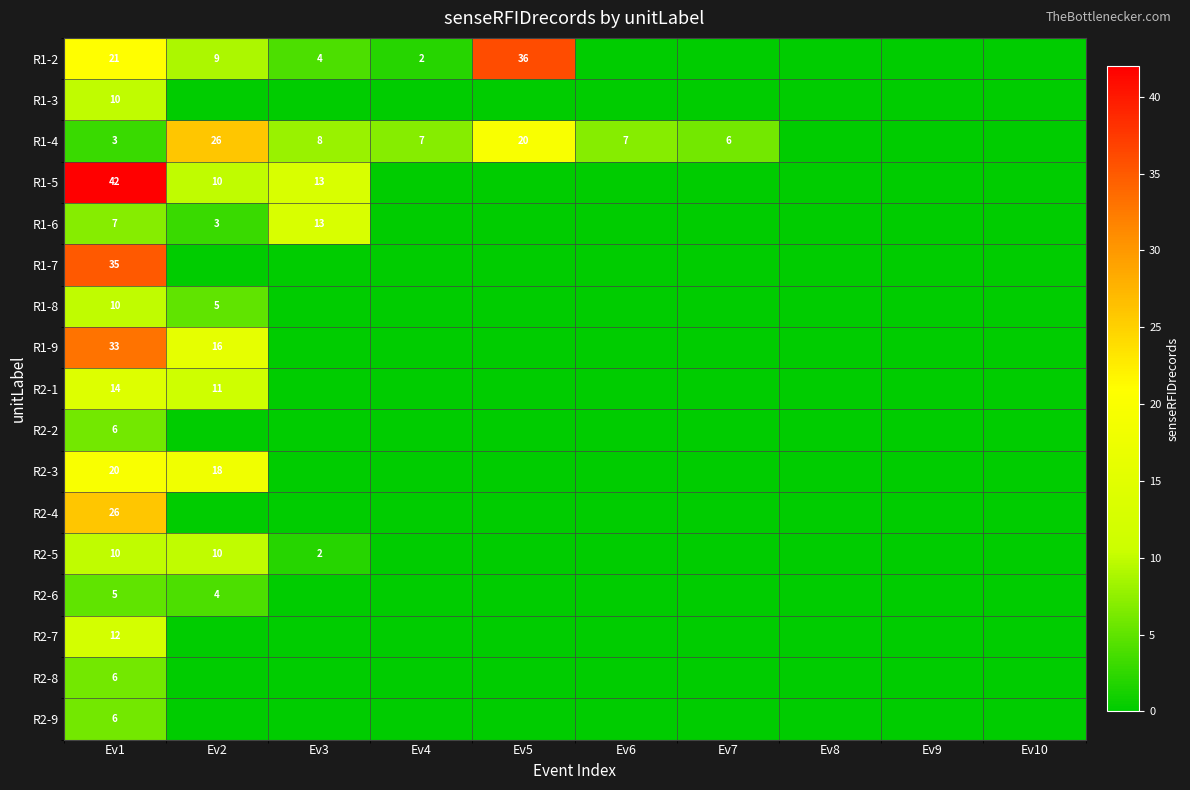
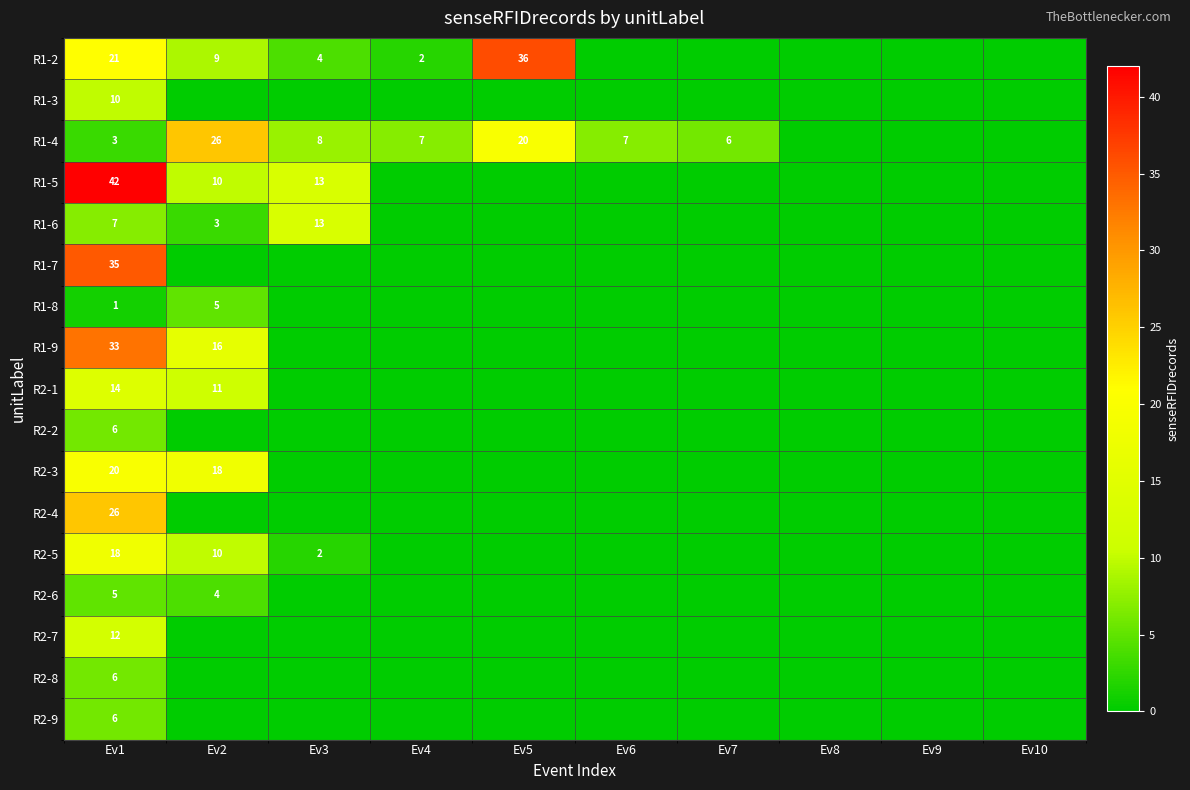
  {
    "R1-2": {
      "Ev1": 21,
      "Ev2": 9,
      "Ev3": 4,
      "Ev4": 2,
      "Ev5": 36
    },
    "R1-3": {
      "Ev1": 10
    },
    "R1-4": {
      "Ev1": 3,
      "Ev2": 26,
      "Ev3": 8,
      "Ev4": 7,
      "Ev5": 20,
      "Ev6": 7,
      "Ev7": 6
    },
    "R1-5": {
      "Ev1": 42,
      "Ev2": 10,
      "Ev3": 13
    },
    "R1-6": {
      "Ev1": 7,
      "Ev2": 3,
      "Ev3": 13
    },
    "R1-7": {
      "Ev1": 35
    },
    "R1-8": {
-     "Ev1": 10,
+     "Ev1": 1,
      "Ev2": 5
    },
    "R1-9": {
      "Ev1": 33,
      "Ev2": 16
    },
    "R2-1": {
      "Ev1": 14,
      "Ev2": 11
    },
    "R2-2": {
      "Ev1": 6
    },
    "R2-3": {
      "Ev1": 20,
      "Ev2": 18
    },
    "R2-4": {
      "Ev1": 26
    },
    "R2-5": {
-     "Ev1": 10,
+     "Ev1": 18,
      "Ev2": 10,
      "Ev3": 2
    },
    "R2-6": {
      "Ev1": 5,
      "Ev2": 4
    },
    "R2-7": {
      "Ev1": 12
    },
    "R2-8": {
      "Ev1": 6
    },
    "R2-9": {
      "Ev1": 6
    }
  }
